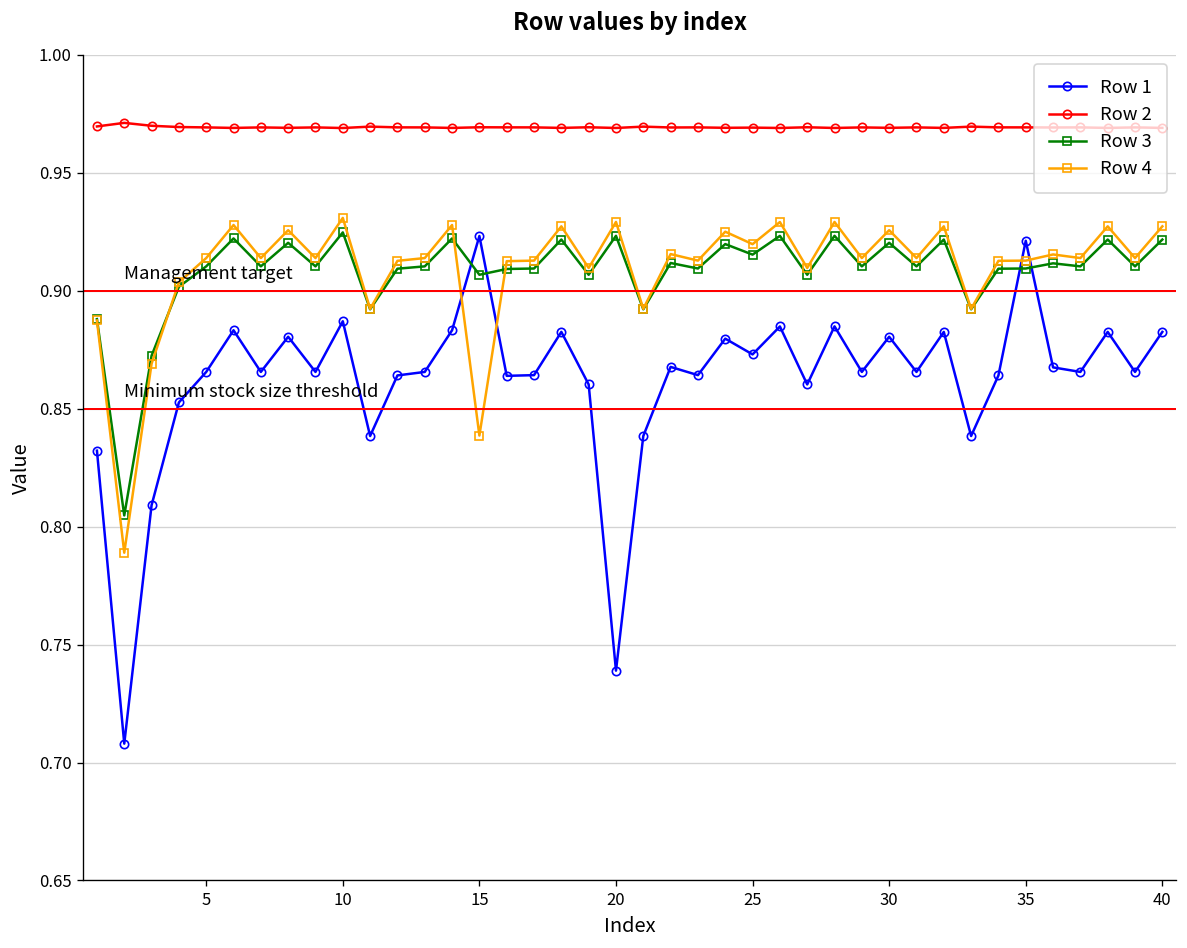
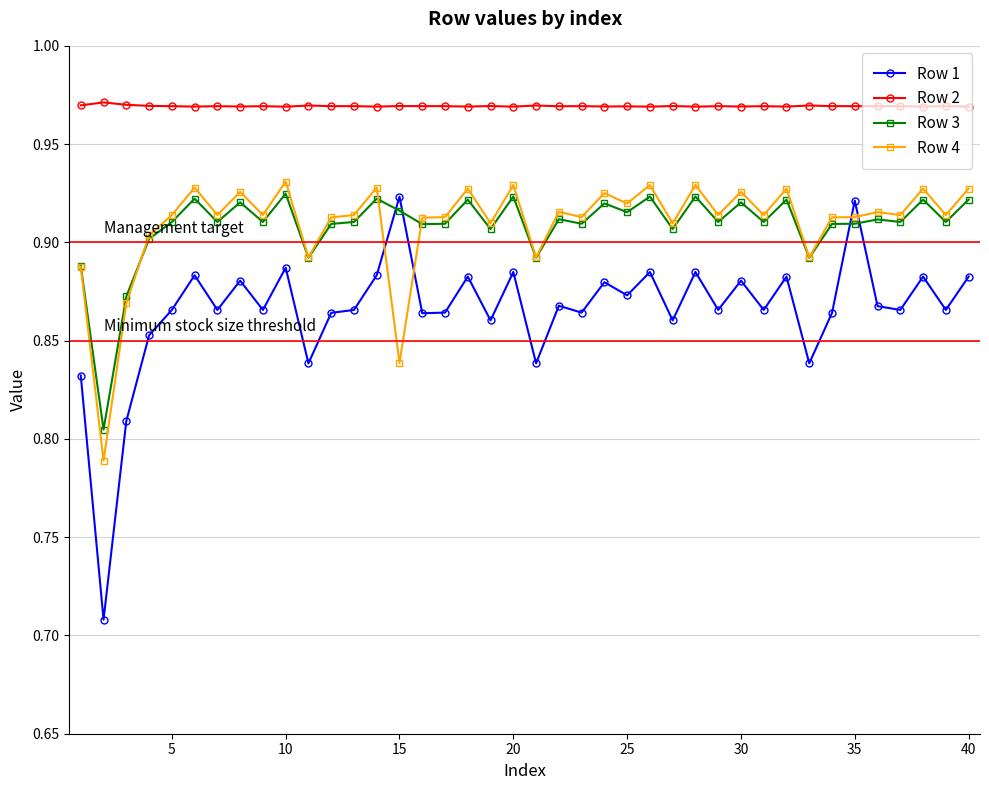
  {
    "Row 1": {
      "5": 0.866,
      "10": 0.887,
      "15": 0.923,
-     "20": 0.739,
+     "20": 0.885,
      "25": 0.873,
      "30": 0.881,
      "35": 0.921,
      "40": 0.883
    },
    "Row 2": {
      "5": 0.969,
      "10": 0.969,
      "15": 0.969,
      "20": 0.969,
      "25": 0.969,
      "30": 0.969,
      "35": 0.969
    },
    "Row 3": {
      "5": 0.910,
      "10": 0.925,
-     "15": 0.907,
+     "15": 0.916,
      "20": 0.923,
      "25": 0.915,
      "30": 0.920,
      "35": 0.909,
      "40": 0.922
    },
    "Row 4": {
      "5": 0.914,
      "10": 0.931,
      "15": 0.839,
      "20": 0.929,
      "25": 0.920,
      "30": 0.926,
      "35": 0.913,
      "40": 0.927
    }
  }
